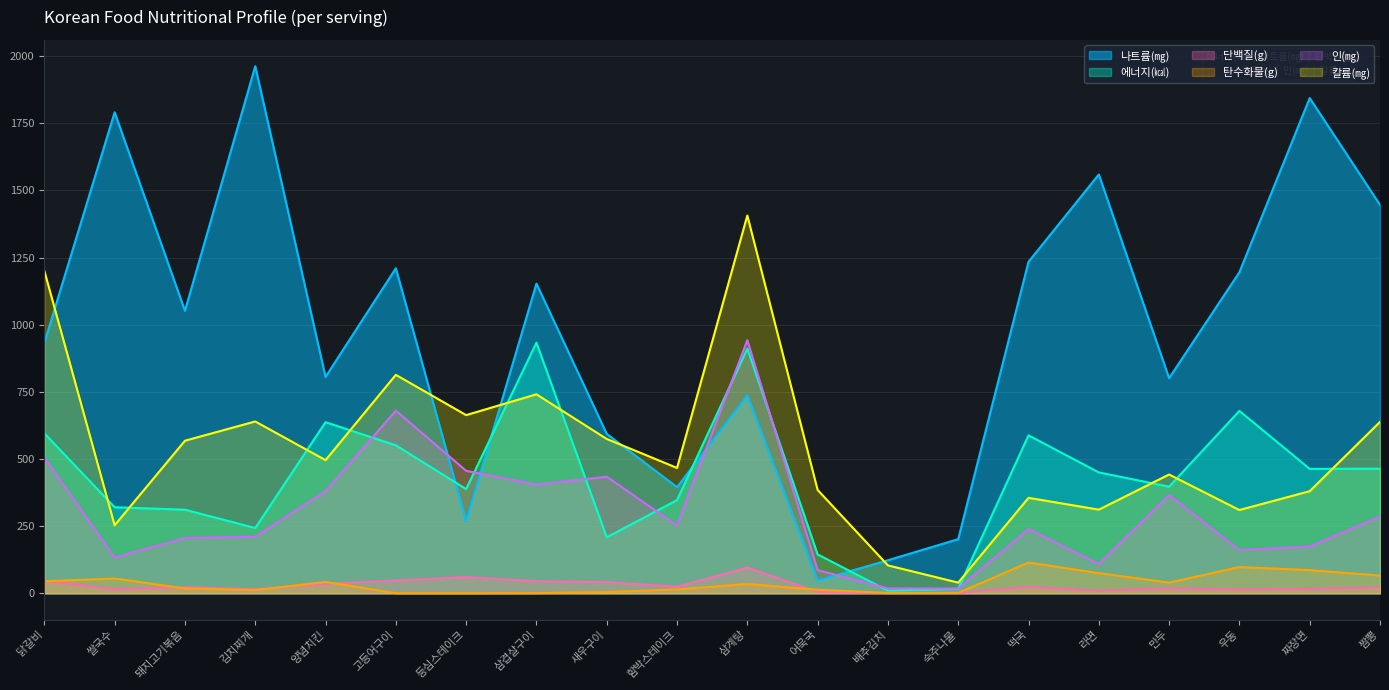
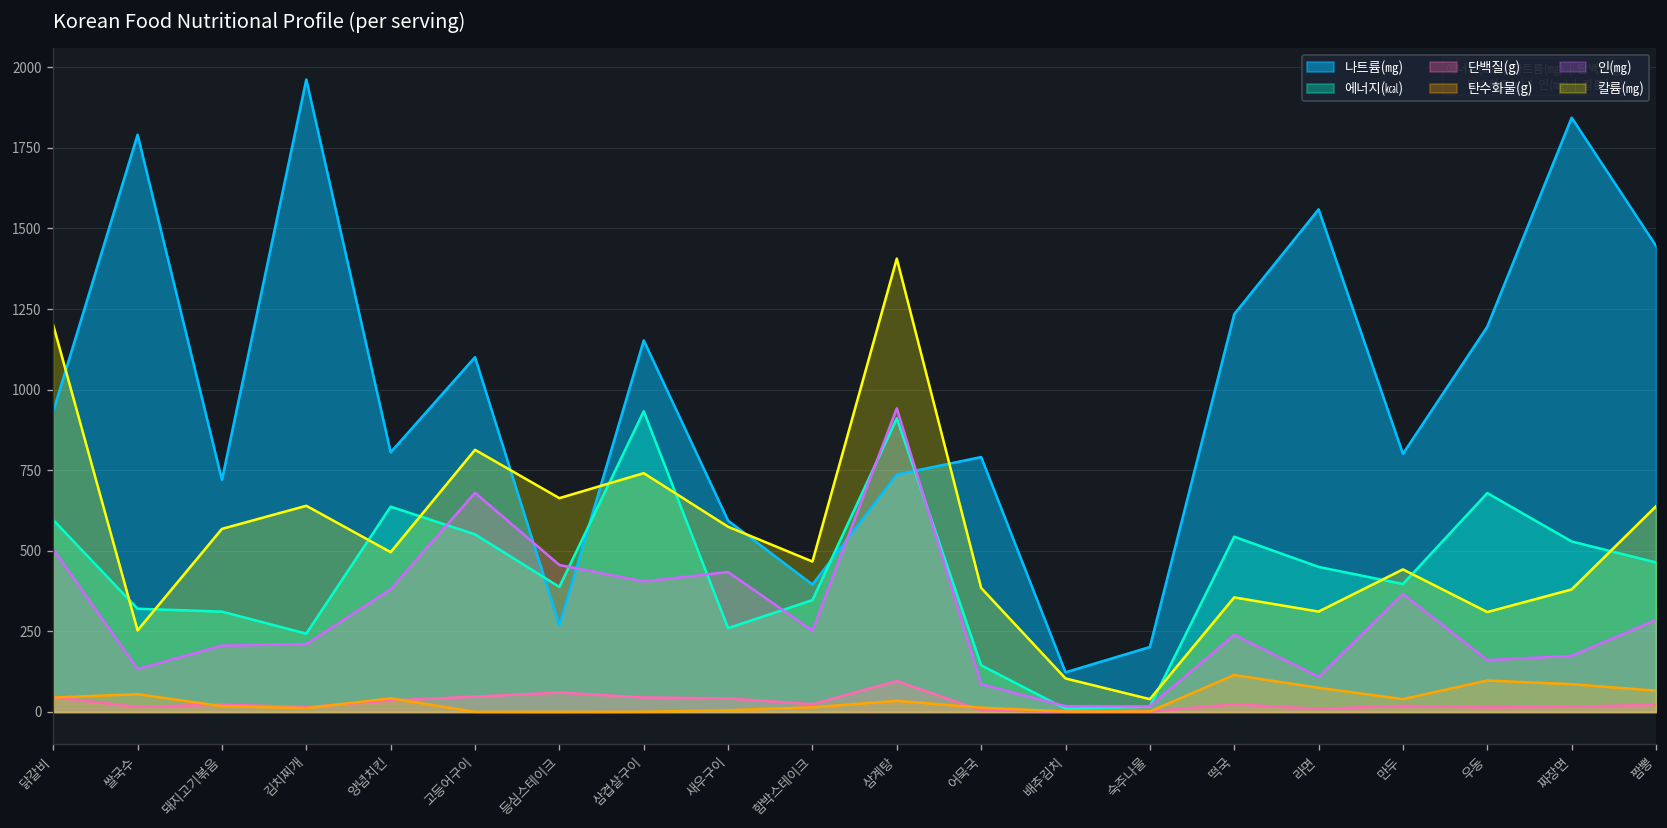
  {
    "나트륨(㎎)": {
      "닭갈비": 930,
      "쌀국수": 1790,
-     "돼지고기볶음": 1050,
+     "돼지고기볶음": 720,
      "김치찌개": 1960,
      "양념치킨": 810,
-     "고등어구이": 1210,
+     "고등어구이": 1100,
      "등심스테이크": 270,
      "삼겹살구이": 1150,
      "새우구이": 590,
      "함박스테이크": 400,
      "삼계탕": 740,
-     "어묵국": 50,
+     "어묵국": 790,
      "배추김치": 120,
      "숙주나물": 200,
      "떡국": 1230,
      "라면": 1560,
      "만두": 800,
      "우동": 1200,
      "짜장면": 1840,
      "짬뽕": 1450
    },
    "에너지(㎉)": {
      "닭갈비": 600,
      "쌀국수": 320,
      "돼지고기볶음": 310,
      "김치찌개": 240,
      "양념치킨": 640,
      "고등어구이": 550,
      "등심스테이크": 390,
      "삼겹살구이": 930,
-     "새우구이": 210,
+     "새우구이": 260,
      "함박스테이크": 350,
      "삼계탕": 910,
      "어묵국": 140,
-     "떡국": 590,
+     "떡국": 540,
      "라면": 450,
      "만두": 400,
      "우동": 680,
-     "짜장면": 460,
+     "짜장면": 530,
      "짬뽕": 460
    }
  }
